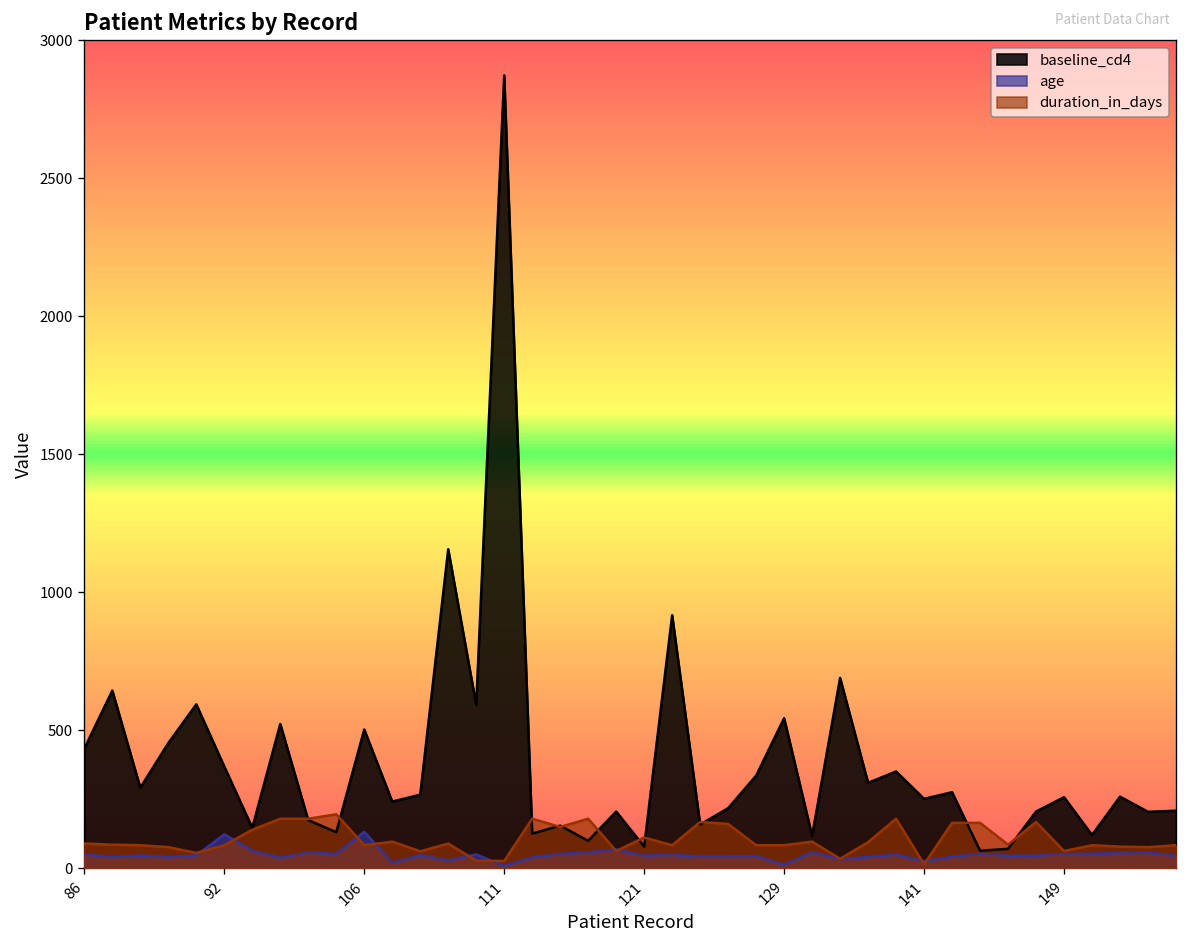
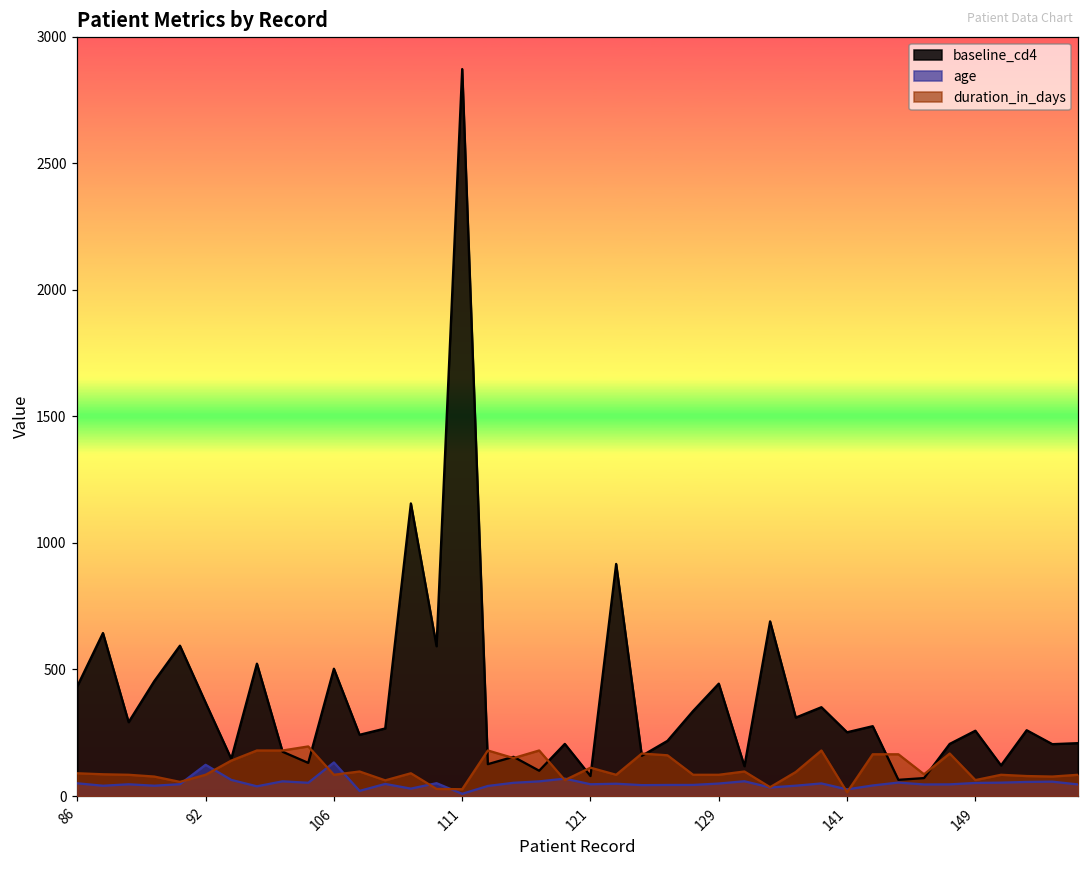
  {
    "baseline_cd4": {
      "86": 430,
      "92": 370,
      "106": 500,
      "111": 2870,
      "121": 80,
-     "129": 540,
+     "129": 440,
      "141": 250,
      "149": 260
    },
    "age": {
      "86": 50,
      "92": 120,
      "106": 130,
      "111": 10,
      "121": 50,
-     "129": 10,
+     "129": 50,
      "141": 30,
      "149": 50
    },
    "duration_in_days": {
      "86": 90,
      "92": 80,
      "106": 80,
      "111": 30,
      "121": 110,
      "129": 80,
      "141": 20,
      "149": 60
    }
  }
